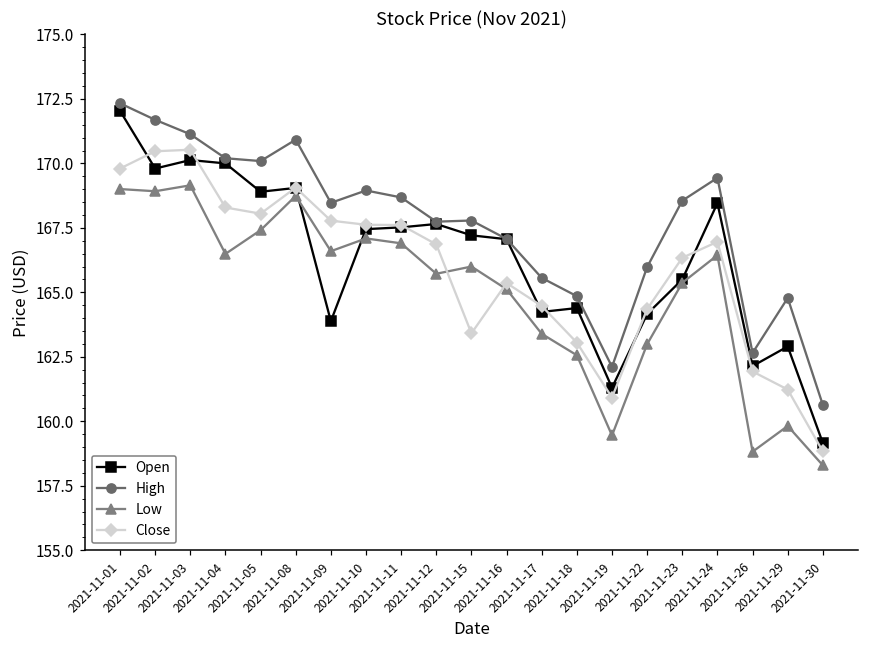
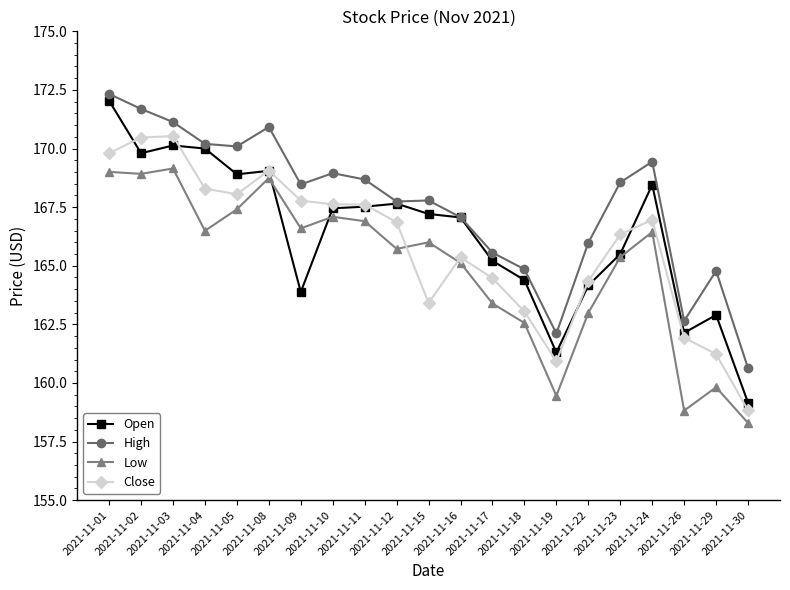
  {
    "Open": {
      "2021-11-01": 172.0,
      "2021-11-02": 169.8,
      "2021-11-03": 170.1,
      "2021-11-04": 170.0,
      "2021-11-05": 168.9,
      "2021-11-09": 163.9,
      "2021-11-10": 167.5,
      "2021-11-15": 167.2,
-     "2021-11-17": 164.2,
+     "2021-11-17": 165.2,
      "2021-11-18": 164.4,
      "2021-11-19": 161.3,
      "2021-11-22": 164.2,
      "2021-11-23": 165.5,
      "2021-11-24": 168.5,
      "2021-11-26": 162.1,
      "2021-11-29": 162.9,
      "2021-11-30": 159.2
    },
    "Close": {
      "2021-11-01": 169.8,
      "2021-11-02": 170.5,
      "2021-11-03": 170.5,
      "2021-11-04": 168.3,
      "2021-11-05": 168.1,
      "2021-11-09": 167.8,
      "2021-11-10": 167.6,
      "2021-11-12": 166.9,
      "2021-11-15": 163.4,
      "2021-11-16": 165.4,
      "2021-11-17": 164.5,
      "2021-11-18": 163.1,
      "2021-11-19": 160.9,
      "2021-11-22": 164.4,
      "2021-11-23": 166.3,
      "2021-11-24": 167.0,
      "2021-11-26": 161.9,
      "2021-11-29": 161.2,
      "2021-11-30": 158.8
    }
  }
